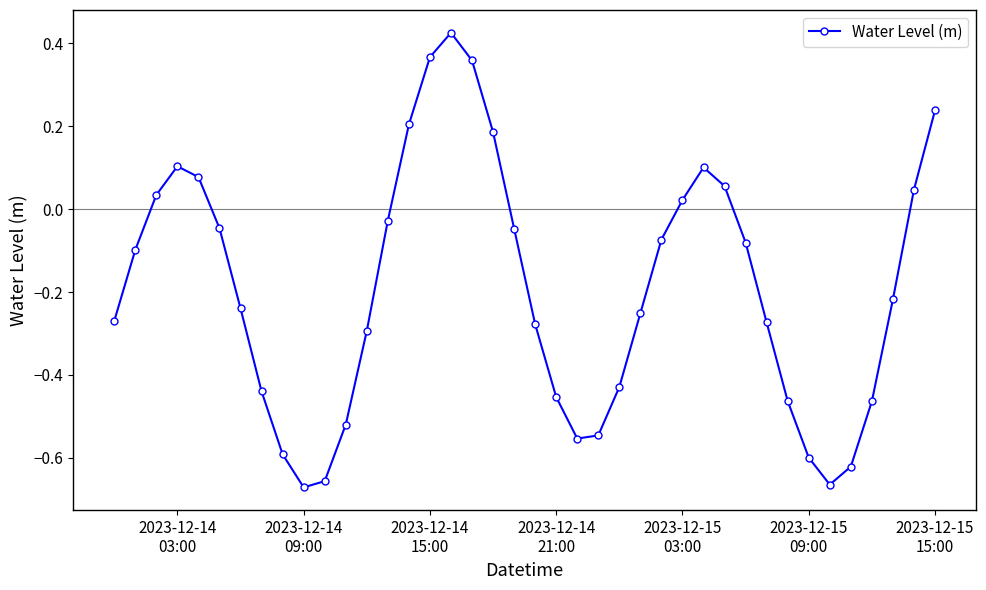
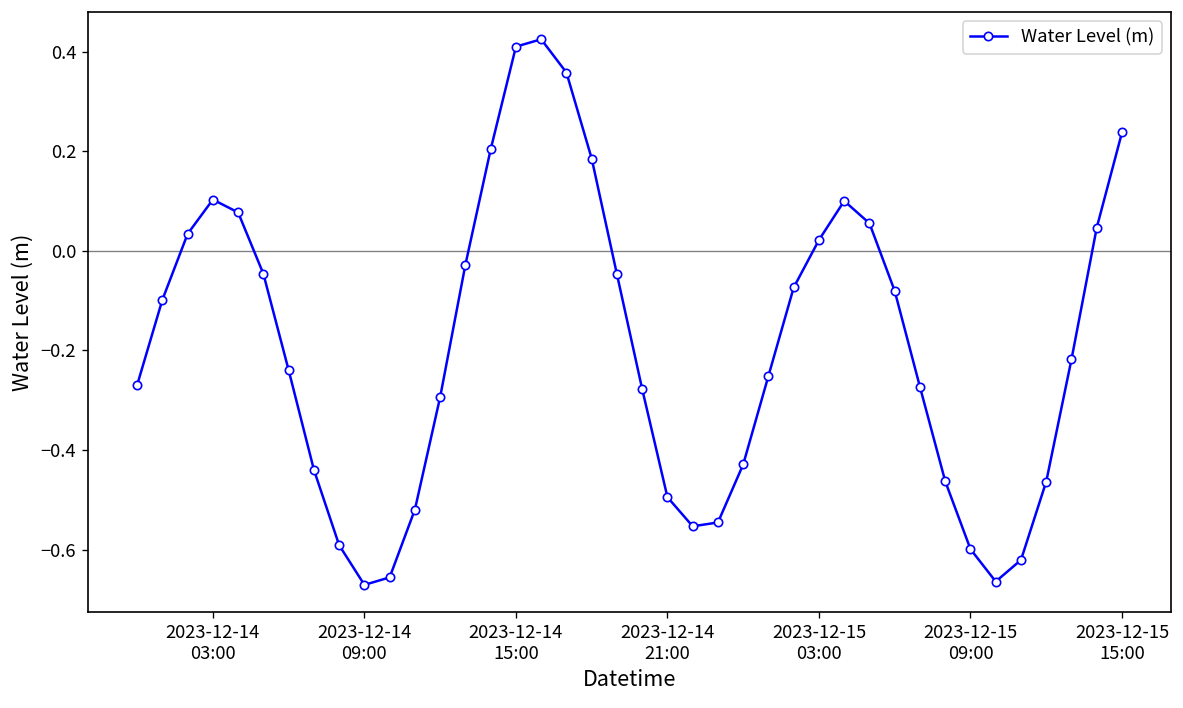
  {
    "2023-12-14 03:00": 0.10,
    "2023-12-14 09:00": -0.67,
-   "2023-12-14 15:00": 0.37,
-   "2023-12-14 21:00": -0.45,
+   "2023-12-14 15:00": 0.41,
+   "2023-12-14 21:00": -0.49,
    "2023-12-15 03:00": 0.02,
    "2023-12-15 09:00": -0.60,
    "2023-12-15 15:00": 0.24
  }
